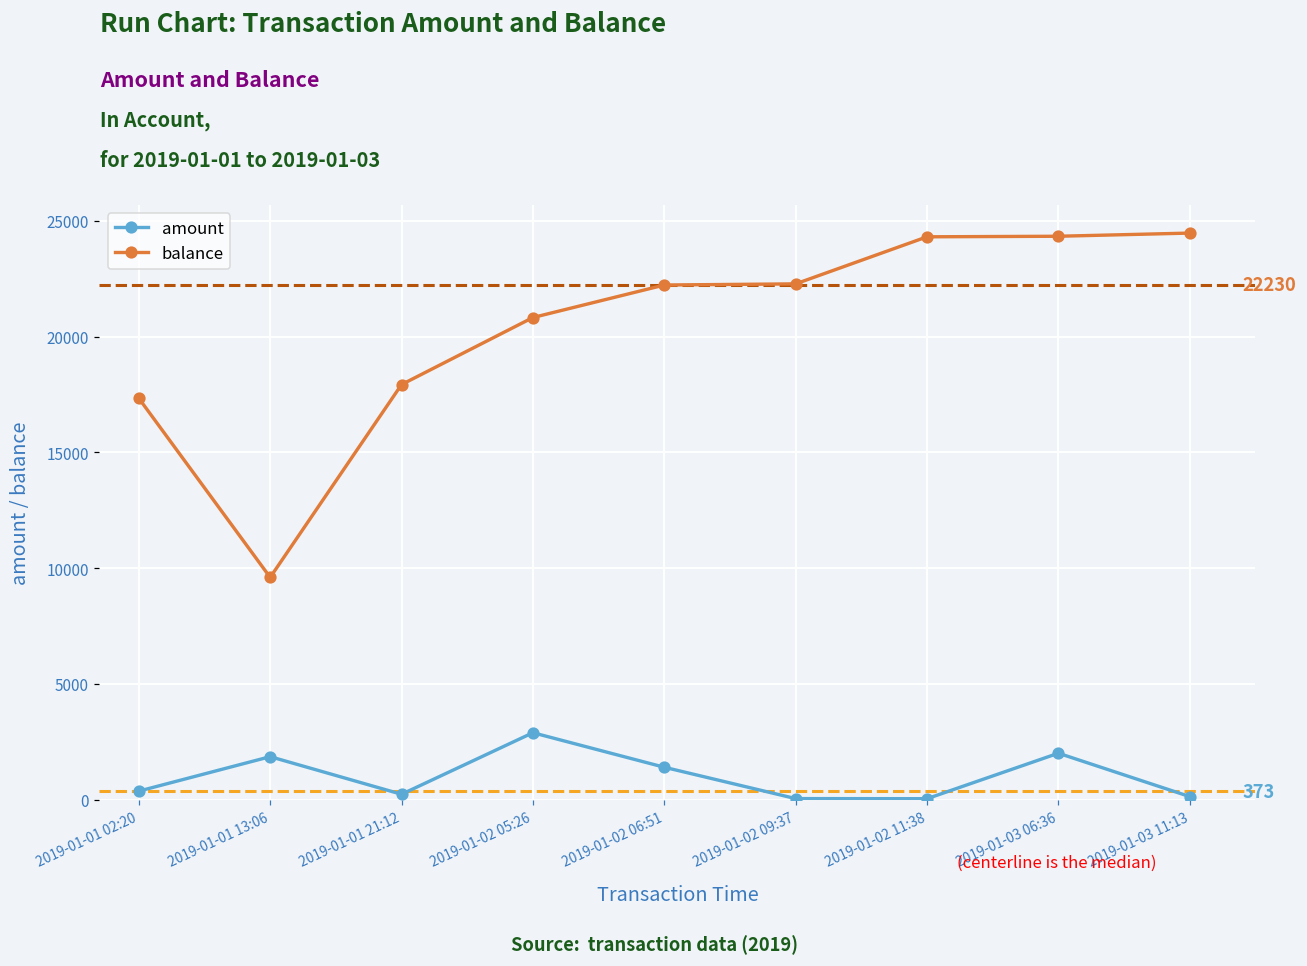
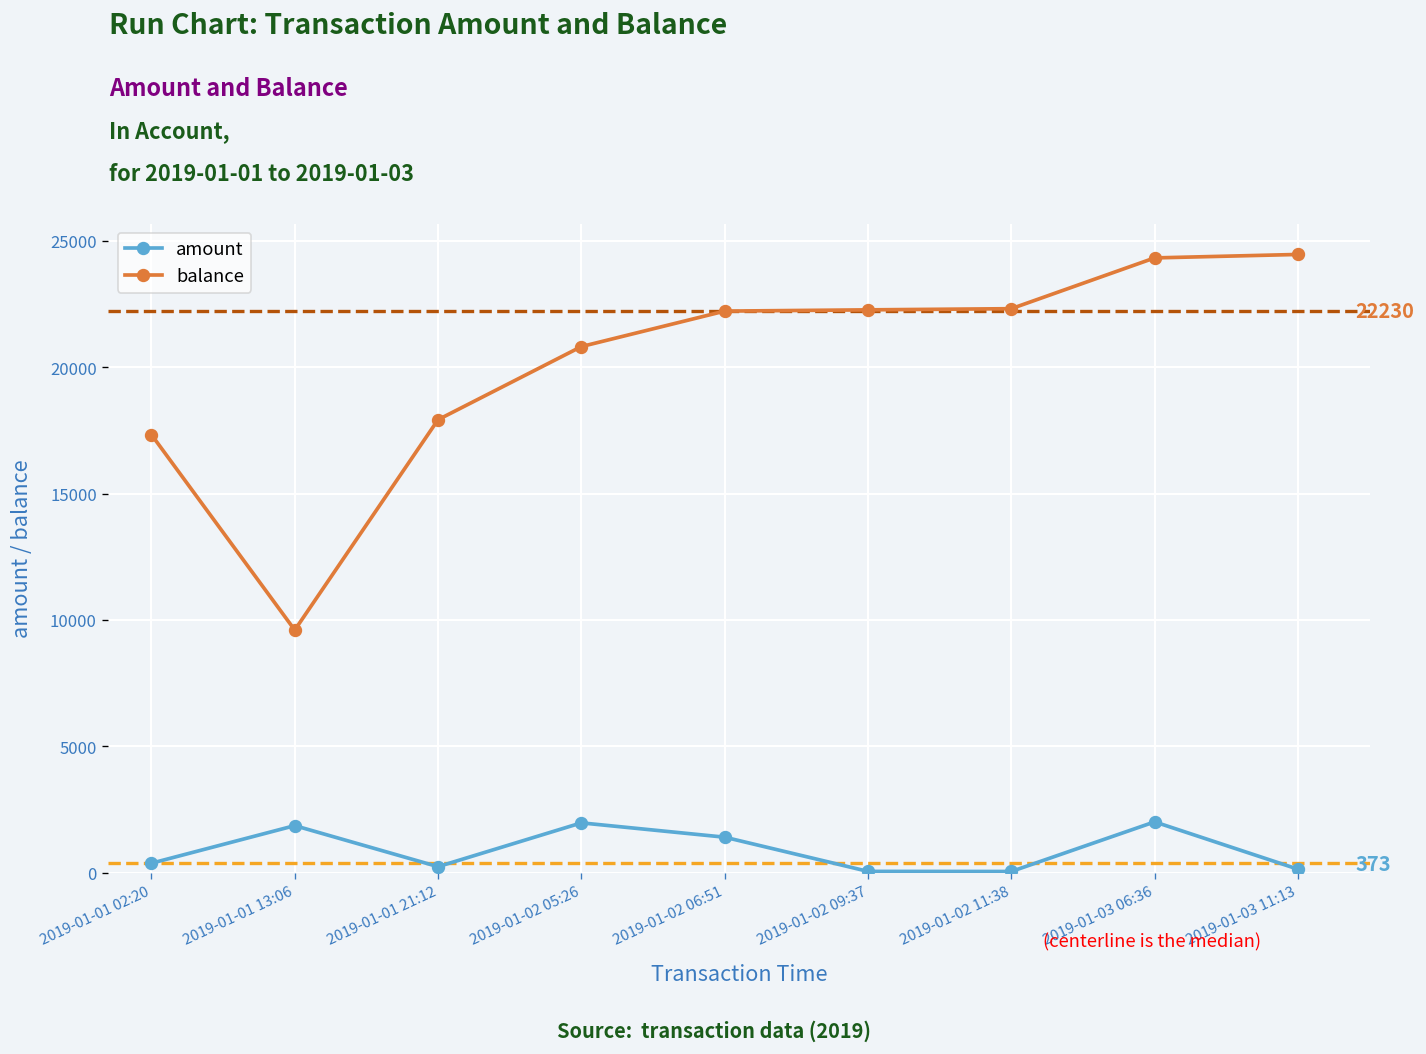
  {
    "amount": {
      "2019-01-01 02:20": 400,
      "2019-01-01 13:06": 1900,
      "2019-01-01 21:12": 200,
-     "2019-01-02 05:26": 2900,
+     "2019-01-02 05:26": 2000,
      "2019-01-02 06:51": 1400,
      "2019-01-02 09:37": 100,
      "2019-01-02 11:38": 0,
      "2019-01-03 06:36": 2000,
      "2019-01-03 11:13": 100
    },
    "balance": {
      "2019-01-01 02:20": 17300,
      "2019-01-01 13:06": 9600,
      "2019-01-01 21:12": 17900,
      "2019-01-02 05:26": 20800,
      "2019-01-02 06:51": 22200,
      "2019-01-02 09:37": 22300,
-     "2019-01-02 11:38": 24300,
+     "2019-01-02 11:38": 22300,
      "2019-01-03 06:36": 24300,
      "2019-01-03 11:13": 24500
    }
  }
